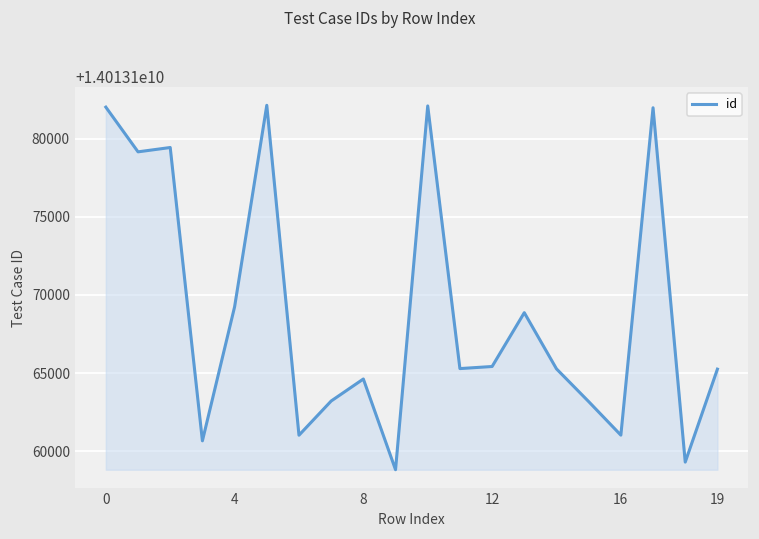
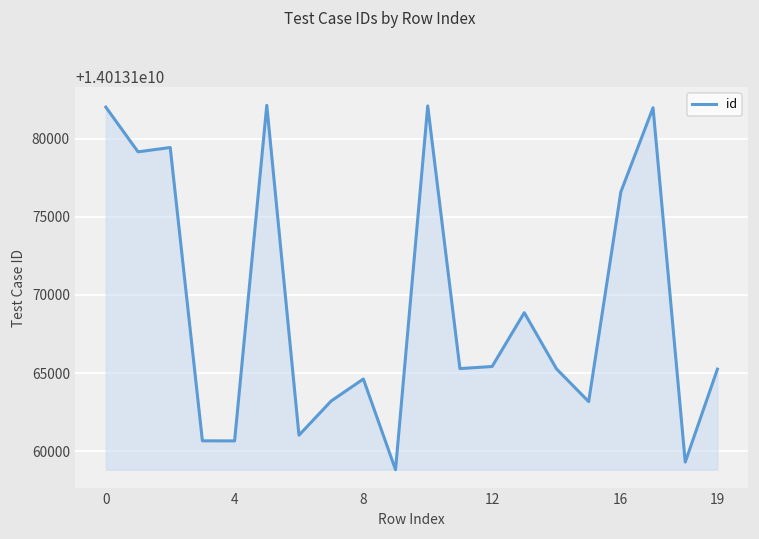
  {
    "0": 14013182000,
-   "4": 14013169200,
+   "4": 14013160700,
    "8": 14013164600,
    "12": 14013165400,
-   "16": 14013161000,
+   "16": 14013176600,
    "19": 14013165200
  }
